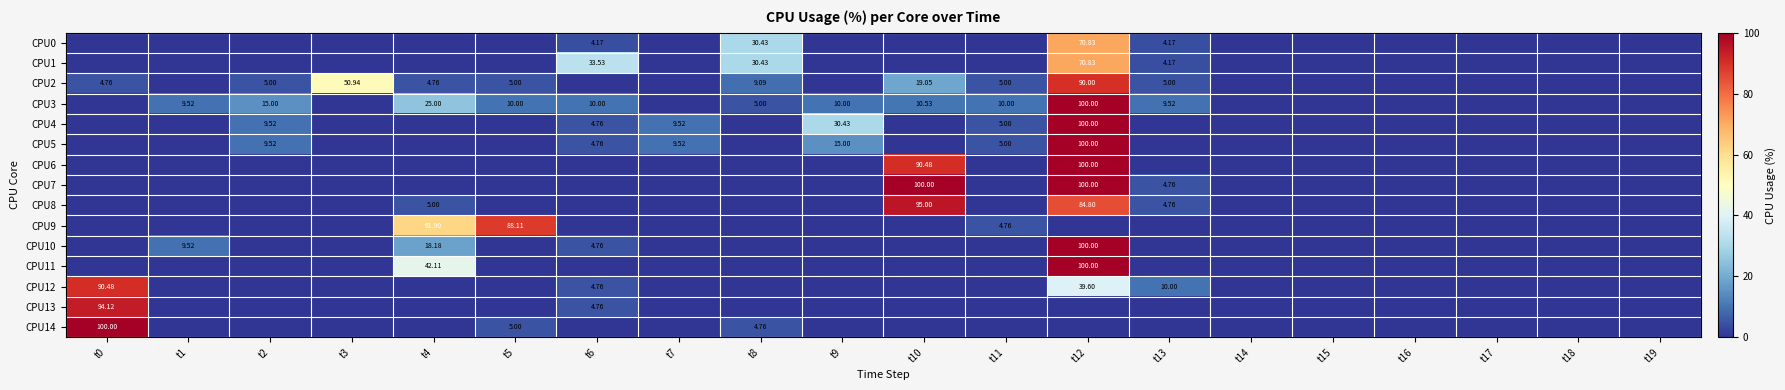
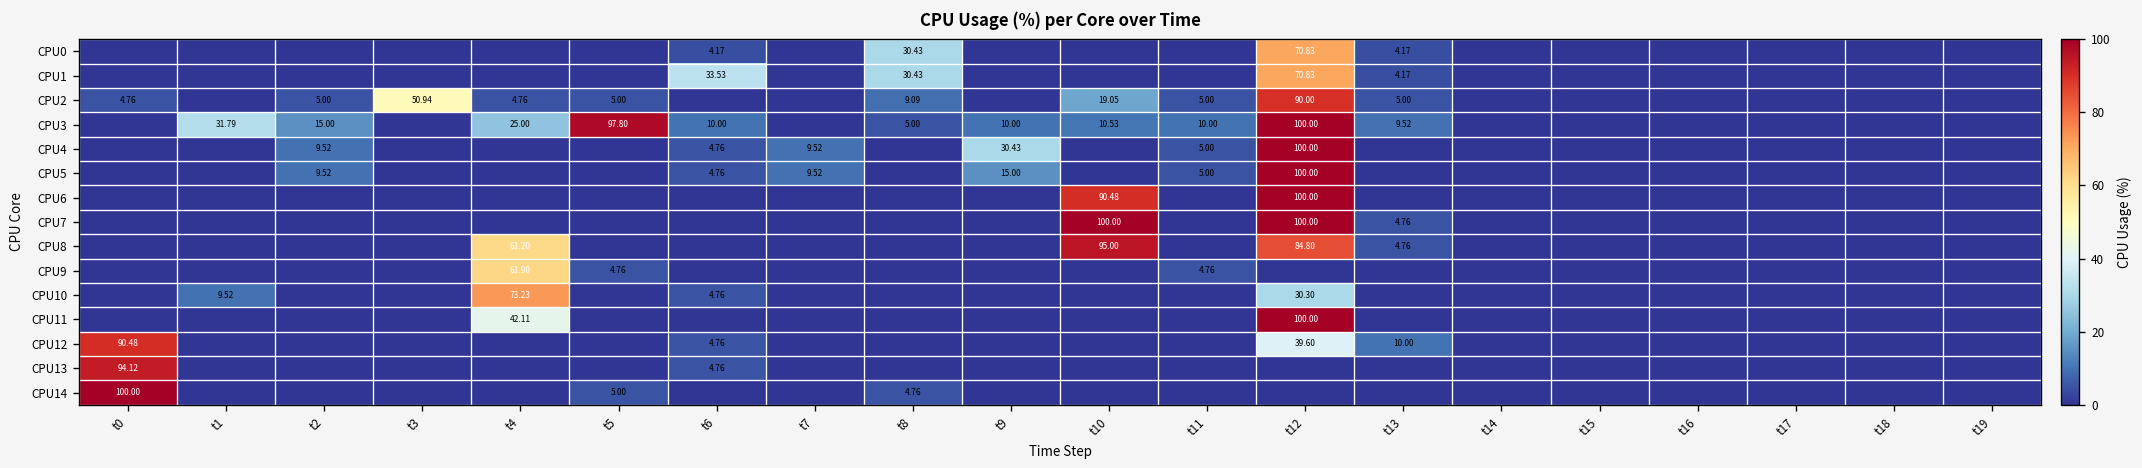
  {
    "CPU0": {
      "t6": 4.17,
      "t8": 30.43,
      "t12": 70.83,
      "t13": 4.17
    },
    "CPU1": {
      "t6": 33.53,
      "t8": 30.43,
      "t12": 70.83,
      "t13": 4.17
    },
    "CPU2": {
      "t0": 4.76,
      "t2": 5.00,
      "t3": 50.94,
      "t4": 4.76,
      "t5": 5.00,
      "t8": 9.09,
      "t10": 19.05,
      "t11": 5.00,
      "t12": 90.00,
      "t13": 5.00
    },
    "CPU3": {
-     "t1": 9.52,
+     "t1": 31.79,
      "t2": 15.00,
      "t4": 25.00,
-     "t5": 10.00,
+     "t5": 97.80,
      "t6": 10.00,
      "t8": 5.00,
      "t9": 10.00,
      "t10": 10.53,
      "t11": 10.00,
      "t12": 100.00,
      "t13": 9.52
    },
    "CPU4": {
      "t2": 9.52,
      "t6": 4.76,
      "t7": 9.52,
      "t9": 30.43,
      "t11": 5.00,
      "t12": 100.00
    },
    "CPU5": {
      "t2": 9.52,
      "t6": 4.76,
      "t7": 9.52,
      "t9": 15.00,
      "t11": 5.00,
      "t12": 100.00
    },
    "CPU6": {
      "t10": 90.48,
      "t12": 100.00
    },
    "CPU7": {
      "t10": 100.00,
      "t12": 100.00,
      "t13": 4.76
    },
    "CPU8": {
-     "t4": 5.00,
+     "t4": 61.20,
      "t10": 95.00,
      "t12": 84.80,
      "t13": 4.76
    },
    "CPU9": {
      "t4": 61.90,
-     "t5": 88.11,
+     "t5": 4.76,
      "t11": 4.76
    },
    "CPU10": {
      "t1": 9.52,
-     "t4": 18.18,
+     "t4": 73.23,
      "t6": 4.76,
-     "t12": 100.00
+     "t12": 30.30
    },
    "CPU11": {
      "t4": 42.11,
      "t12": 100.00
    },
    "CPU12": {
      "t0": 90.48,
      "t6": 4.76,
      "t12": 39.60,
      "t13": 10.00
    },
    "CPU13": {
      "t0": 94.12,
      "t6": 4.76
    },
    "CPU14": {
      "t0": 100.00,
      "t5": 5.00,
      "t8": 4.76
    }
  }
